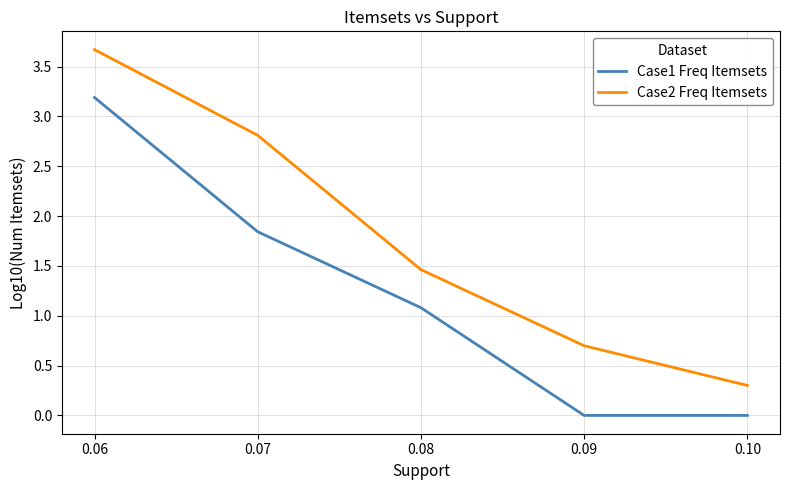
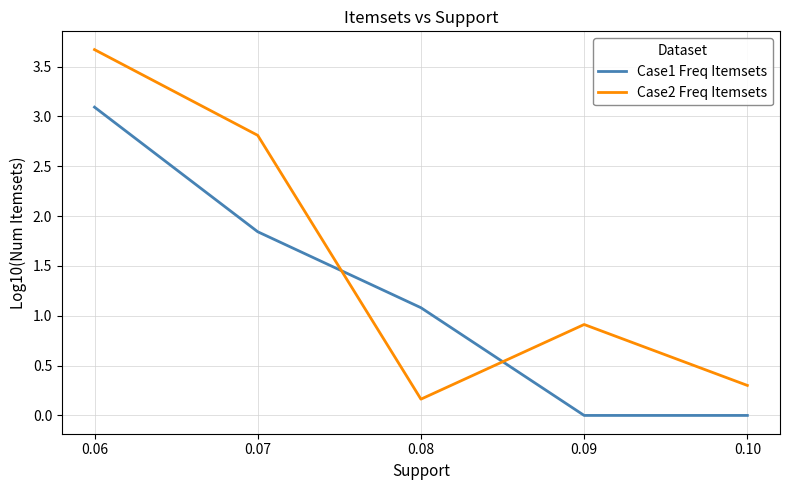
  {
    "Case1 Freq Itemsets": {
-     "0.06": 3.2,
+     "0.06": 3.1,
      "0.07": 1.8,
      "0.08": 1.1,
      "0.09": 0.0,
      "0.10": 0.0
    },
    "Case2 Freq Itemsets": {
      "0.06": 3.7,
      "0.07": 2.8,
-     "0.08": 1.5,
-     "0.09": 0.7,
+     "0.08": 0.2,
+     "0.09": 0.9,
      "0.10": 0.3
    }
  }
